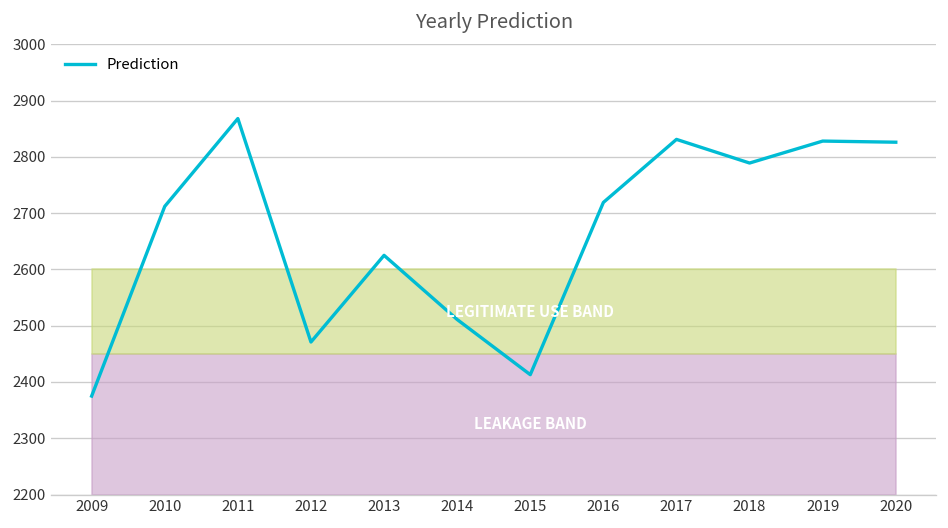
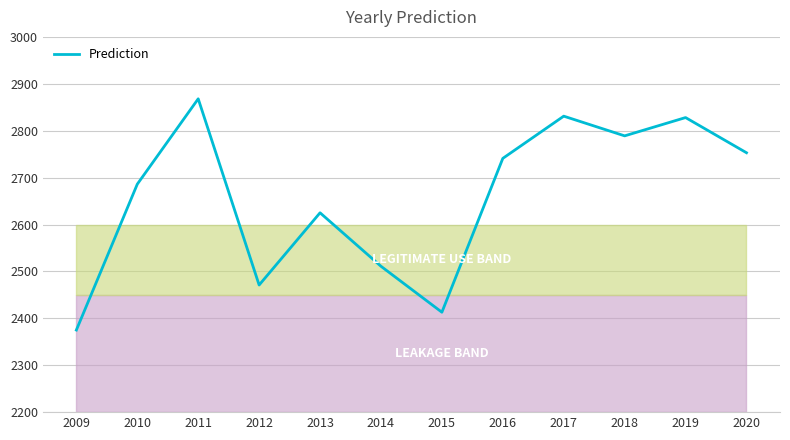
  {
    "Prediction": {
      "2009": 2380,
-     "2010": 2710,
+     "2010": 2690,
      "2011": 2870,
      "2012": 2470,
      "2013": 2630,
      "2014": 2510,
      "2015": 2410,
-     "2016": 2720,
+     "2016": 2740,
      "2017": 2830,
      "2018": 2790,
      "2019": 2830,
-     "2020": 2830
+     "2020": 2750
    }
  }
